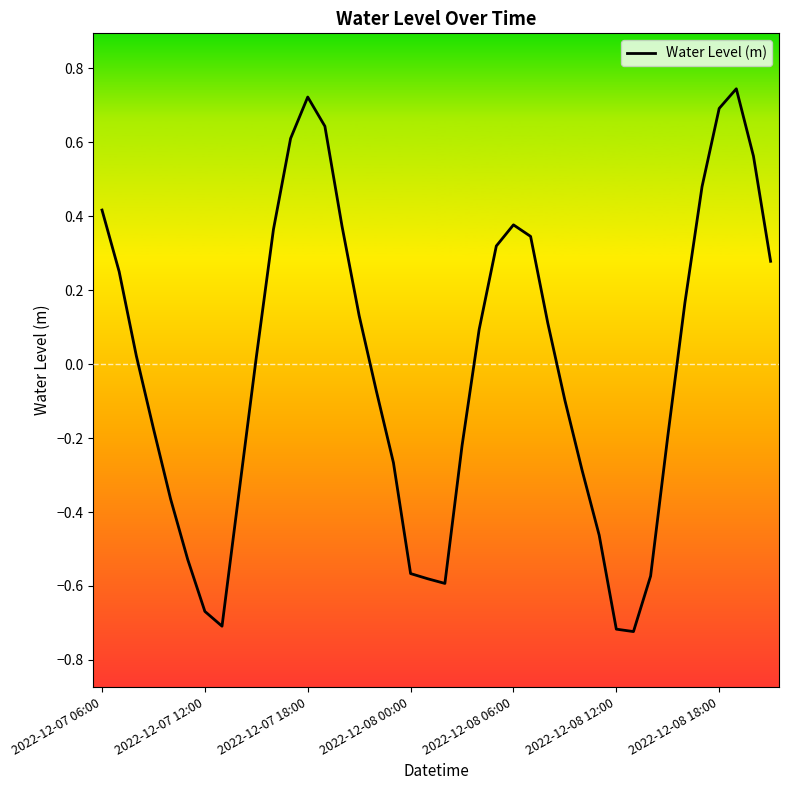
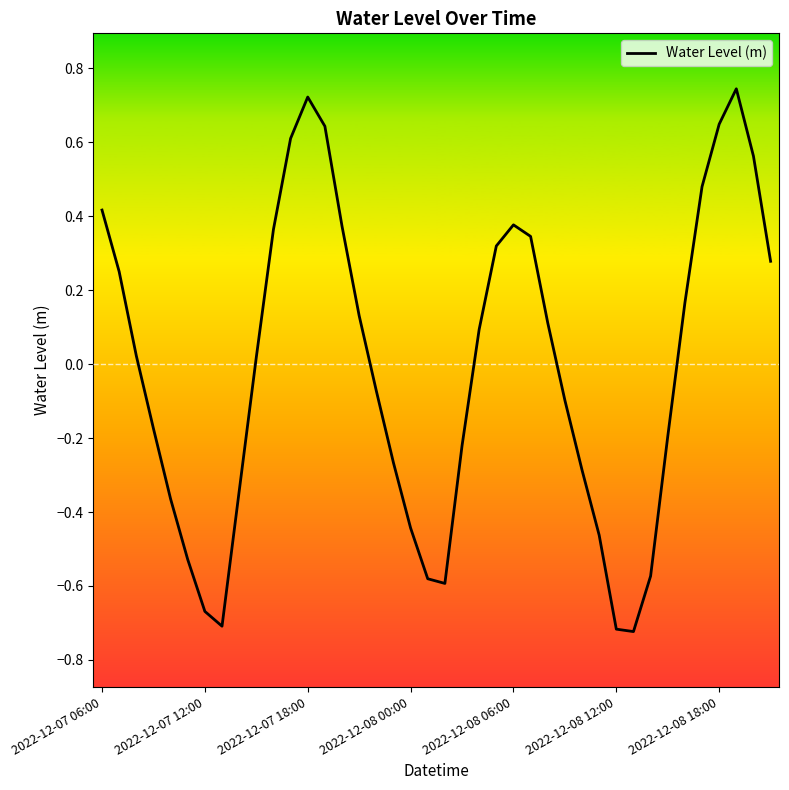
  {
    "2022-12-07 06:00": 0.42,
    "2022-12-07 12:00": -0.67,
    "2022-12-07 18:00": 0.72,
-   "2022-12-08 00:00": -0.57,
+   "2022-12-08 00:00": -0.44,
    "2022-12-08 06:00": 0.38,
    "2022-12-08 12:00": -0.72,
-   "2022-12-08 18:00": 0.69
+   "2022-12-08 18:00": 0.65
  }
